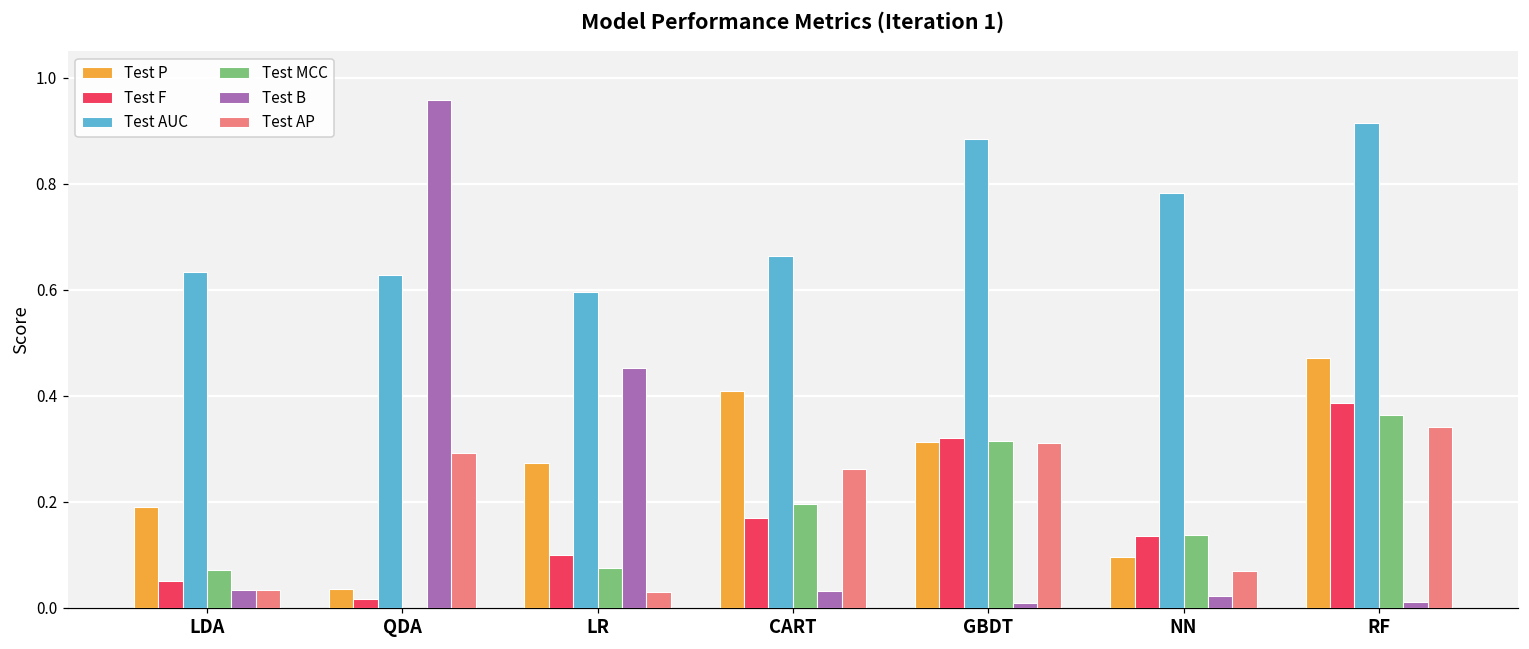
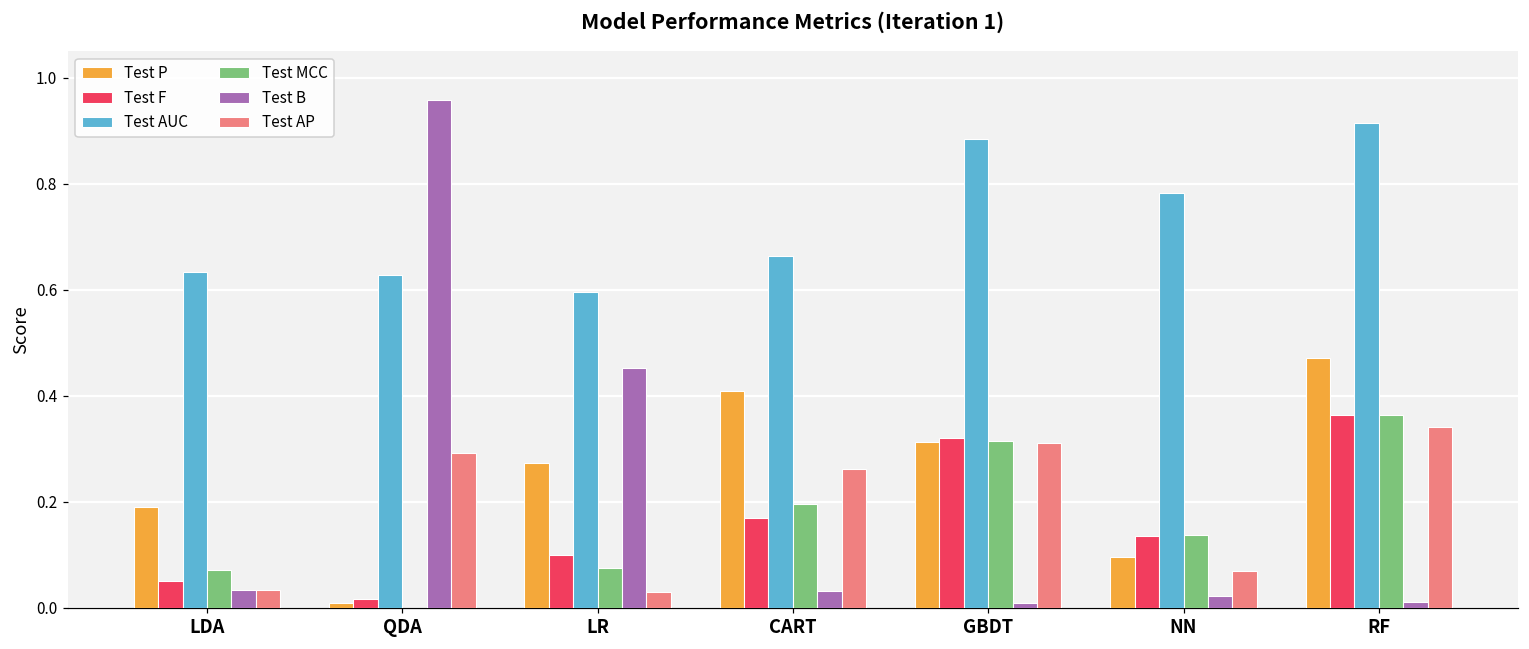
  {
    "Test P": {
      "LDA": 0.19,
-     "QDA": 0.04,
+     "QDA": 0.01,
      "LR": 0.27,
      "CART": 0.41,
      "GBDT": 0.31,
      "NN": 0.10,
      "RF": 0.47
    },
    "Test F": {
      "LDA": 0.05,
      "QDA": 0.02,
      "LR": 0.10,
      "CART": 0.17,
      "GBDT": 0.32,
      "NN": 0.14,
-     "RF": 0.39
+     "RF": 0.36
    },
    "Test AUC": {
      "LDA": 0.63,
      "QDA": 0.63,
      "LR": 0.60,
      "CART": 0.66,
      "GBDT": 0.89,
      "NN": 0.78,
      "RF": 0.91
    },
    "Test MCC": {
      "LDA": 0.07,
      "LR": 0.07,
      "CART": 0.20,
      "GBDT": 0.31,
      "NN": 0.14,
      "RF": 0.36
    },
    "Test B": {
      "LDA": 0.03,
      "QDA": 0.96,
      "LR": 0.45,
      "CART": 0.03,
      "GBDT": 0.01,
      "NN": 0.02,
      "RF": 0.01
    },
    "Test AP": {
      "LDA": 0.03,
      "QDA": 0.29,
      "LR": 0.03,
      "CART": 0.26,
      "GBDT": 0.31,
      "NN": 0.07,
      "RF": 0.34
    }
  }
